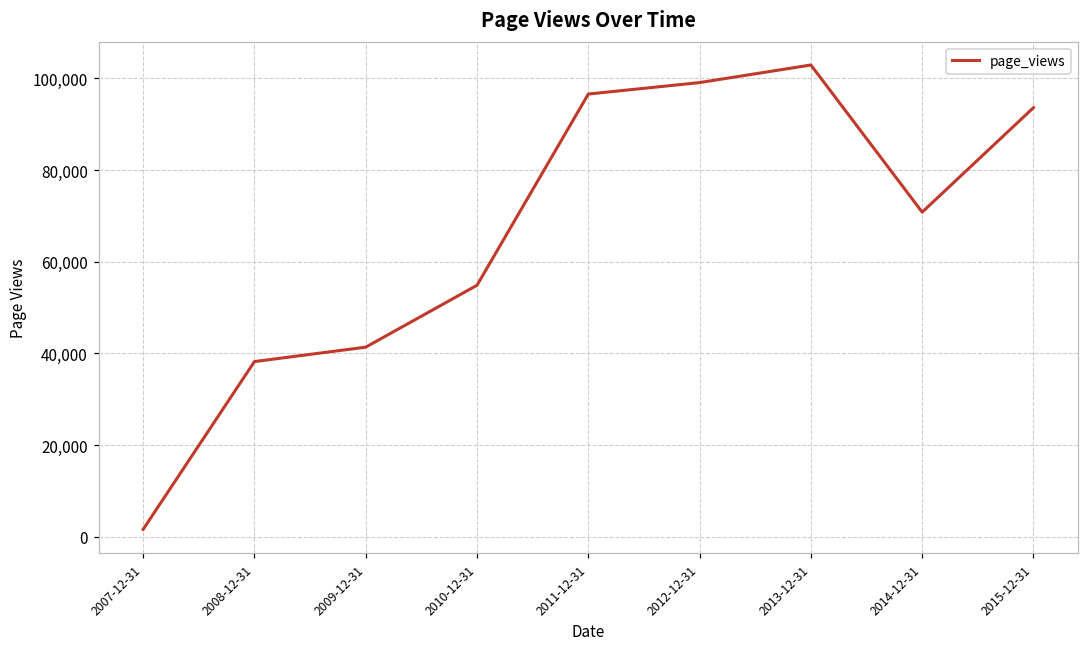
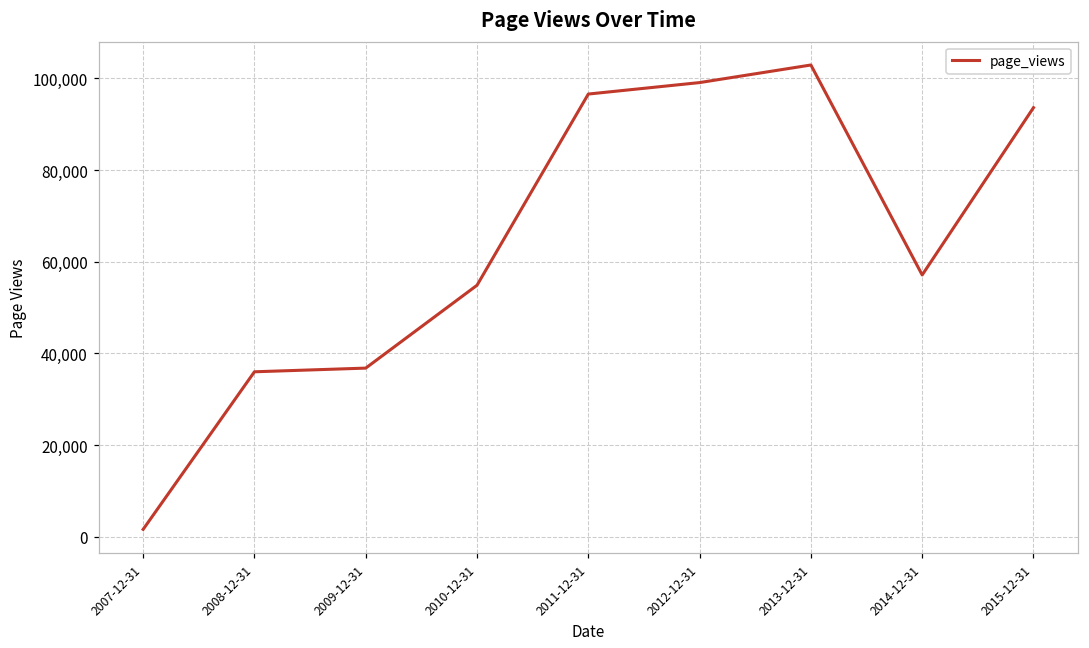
  {
    "2007-12-31": "2,000",
-   "2008-12-31": "38,000",
-   "2009-12-31": "41,000",
+   "2008-12-31": "36,000",
+   "2009-12-31": "37,000",
    "2010-12-31": "55,000",
    "2011-12-31": "97,000",
    "2012-12-31": "99,000",
    "2013-12-31": "103,000",
-   "2014-12-31": "71,000",
+   "2014-12-31": "57,000",
    "2015-12-31": "94,000"
  }
